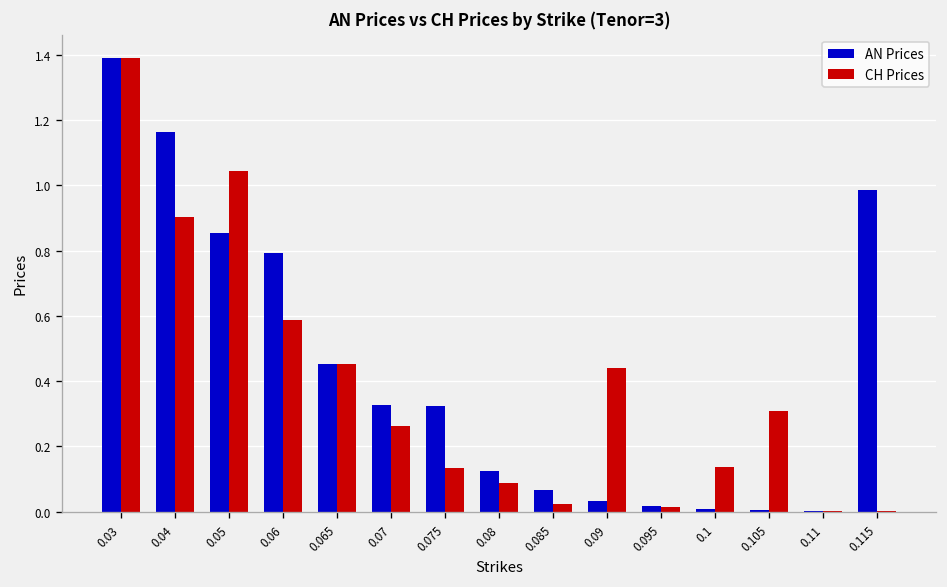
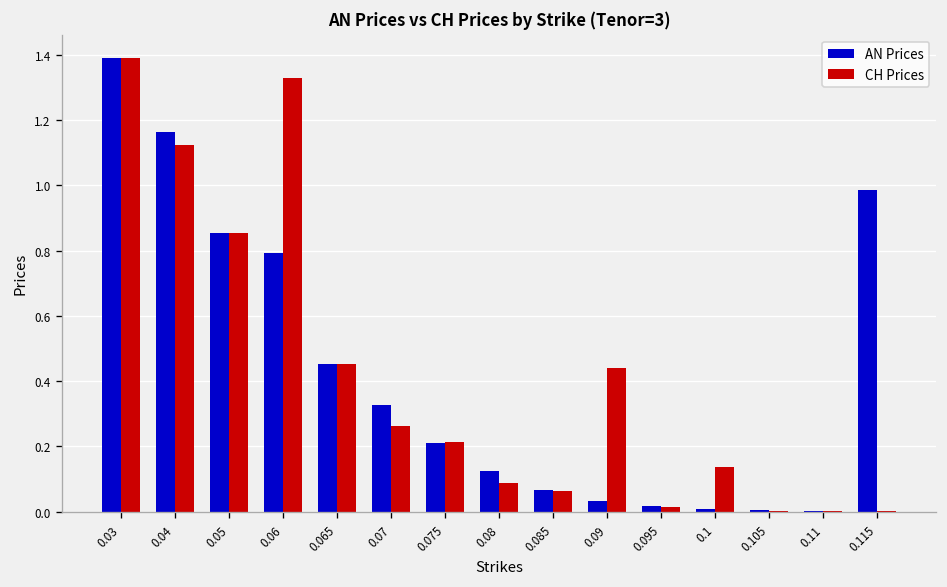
  {
    "AN Prices": {
      "0.03": 1.39,
      "0.04": 1.16,
      "0.05": 0.85,
      "0.06": 0.79,
      "0.065": 0.45,
      "0.07": 0.33,
-     "0.075": 0.32,
+     "0.075": 0.21,
      "0.08": 0.12,
      "0.085": 0.07,
      "0.09": 0.03,
      "0.095": 0.02,
      "0.115": 0.98
    },
    "CH Prices": {
      "0.03": 1.39,
-     "0.04": 0.90,
-     "0.05": 1.04,
-     "0.06": 0.59,
+     "0.04": 1.12,
+     "0.05": 0.85,
+     "0.06": 1.33,
      "0.065": 0.45,
      "0.07": 0.26,
-     "0.075": 0.13,
+     "0.075": 0.21,
      "0.08": 0.09,
-     "0.085": 0.02,
+     "0.085": 0.06,
      "0.09": 0.44,
      "0.095": 0.01,
      "0.1": 0.14,
-     "0.105": 0.31
+     "0.105": 0.00
    }
  }
